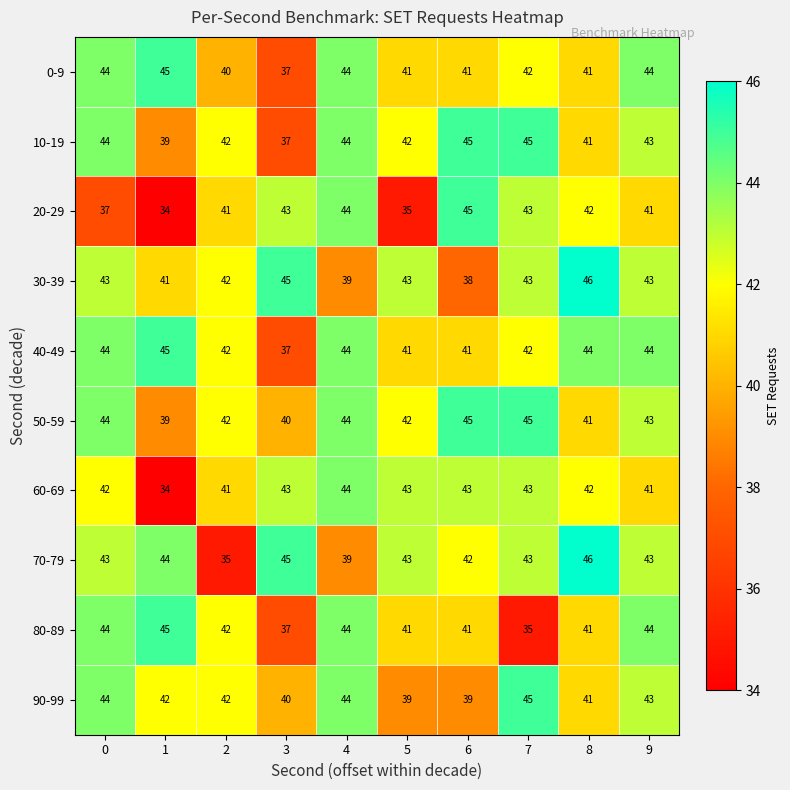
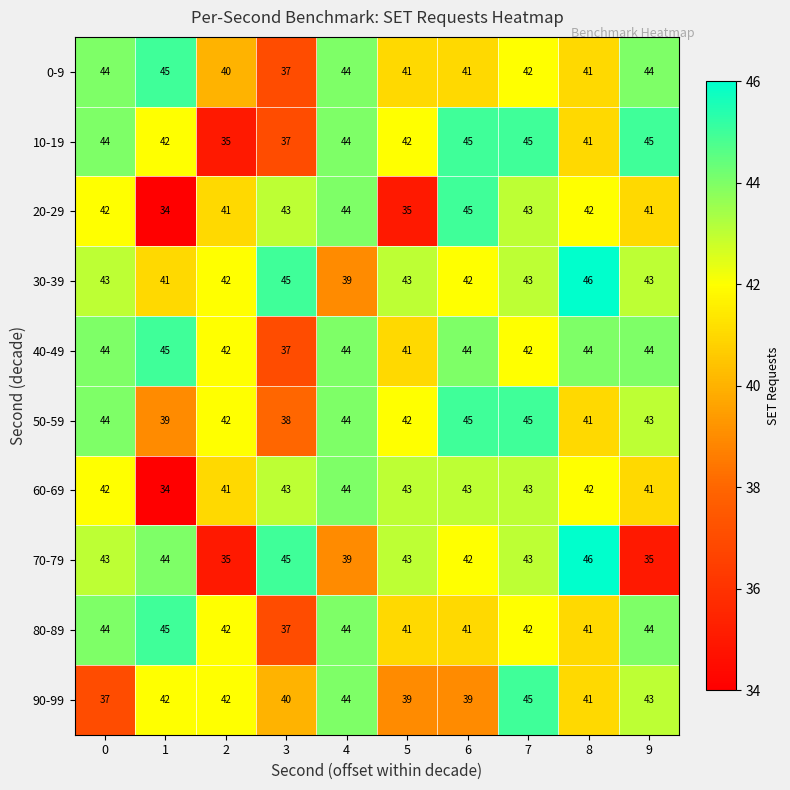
  {
    "0-9": {
      "0": 44,
      "1": 45,
      "2": 40,
      "3": 37,
      "4": 44,
      "5": 41,
      "6": 41,
      "7": 42,
      "8": 41,
      "9": 44
    },
    "10-19": {
      "0": 44,
-     "1": 39,
-     "2": 42,
+     "1": 42,
+     "2": 35,
      "3": 37,
      "4": 44,
      "5": 42,
      "6": 45,
      "7": 45,
      "8": 41,
-     "9": 43
+     "9": 45
    },
    "20-29": {
-     "0": 37,
+     "0": 42,
      "1": 34,
      "2": 41,
      "3": 43,
      "4": 44,
      "5": 35,
      "6": 45,
      "7": 43,
      "8": 42,
      "9": 41
    },
    "30-39": {
      "0": 43,
      "1": 41,
      "2": 42,
      "3": 45,
      "4": 39,
      "5": 43,
-     "6": 38,
+     "6": 42,
      "7": 43,
      "8": 46,
      "9": 43
    },
    "40-49": {
      "0": 44,
      "1": 45,
      "2": 42,
      "3": 37,
      "4": 44,
      "5": 41,
-     "6": 41,
+     "6": 44,
      "7": 42,
      "8": 44,
      "9": 44
    },
    "50-59": {
      "0": 44,
      "1": 39,
      "2": 42,
-     "3": 40,
+     "3": 38,
      "4": 44,
      "5": 42,
      "6": 45,
      "7": 45,
      "8": 41,
      "9": 43
    },
    "60-69": {
      "0": 42,
      "1": 34,
      "2": 41,
      "3": 43,
      "4": 44,
      "5": 43,
      "6": 43,
      "7": 43,
      "8": 42,
      "9": 41
    },
    "70-79": {
      "0": 43,
      "1": 44,
      "2": 35,
      "3": 45,
      "4": 39,
      "5": 43,
      "6": 42,
      "7": 43,
      "8": 46,
-     "9": 43
+     "9": 35
    },
    "80-89": {
      "0": 44,
      "1": 45,
      "2": 42,
      "3": 37,
      "4": 44,
      "5": 41,
      "6": 41,
-     "7": 35,
+     "7": 42,
      "8": 41,
      "9": 44
    },
    "90-99": {
-     "0": 44,
+     "0": 37,
      "1": 42,
      "2": 42,
      "3": 40,
      "4": 44,
      "5": 39,
      "6": 39,
      "7": 45,
      "8": 41,
      "9": 43
    }
  }
